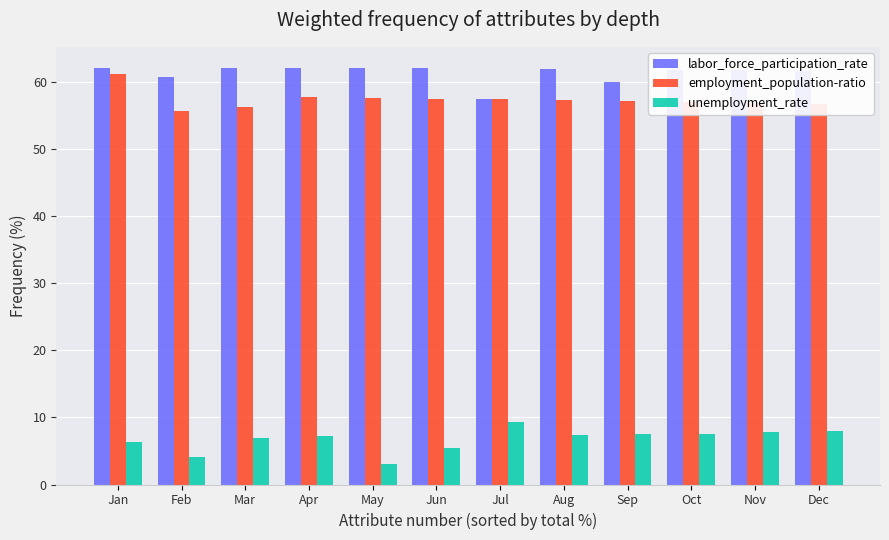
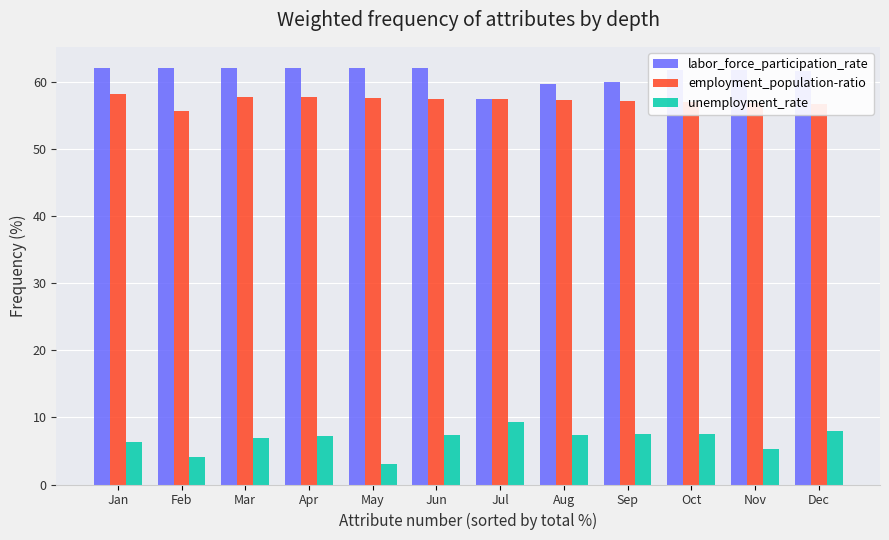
  {
    "labor_force_participation_rate": {
      "Jan": 62,
-     "Feb": 61,
+     "Feb": 62,
      "Mar": 62,
      "Apr": 62,
      "May": 62,
      "Jun": 62,
      "Jul": 58,
-     "Aug": 62,
+     "Aug": 60,
      "Sep": 60
    },
    "employment_population-ratio": {
-     "Jan": 61,
+     "Jan": 58,
      "Feb": 56,
-     "Mar": 56,
+     "Mar": 58,
      "Apr": 58,
      "May": 58,
      "Jun": 58,
      "Jul": 58,
      "Aug": 57,
      "Sep": 57
    },
    "unemployment_rate": {
      "Jan": 6,
      "Feb": 4,
      "Mar": 7,
      "Apr": 7,
      "May": 3,
-     "Jun": 5,
+     "Jun": 7,
      "Jul": 9,
      "Aug": 7,
      "Sep": 8,
      "Oct": 8,
-     "Nov": 8,
+     "Nov": 5,
      "Dec": 8
    }
  }
